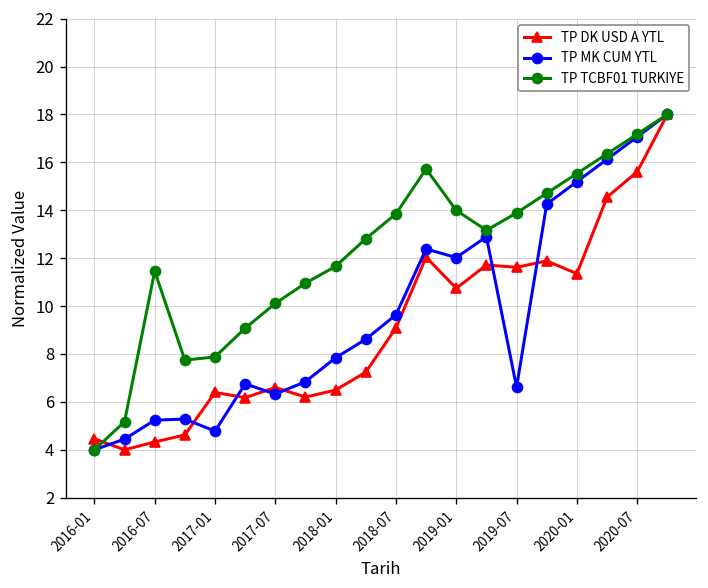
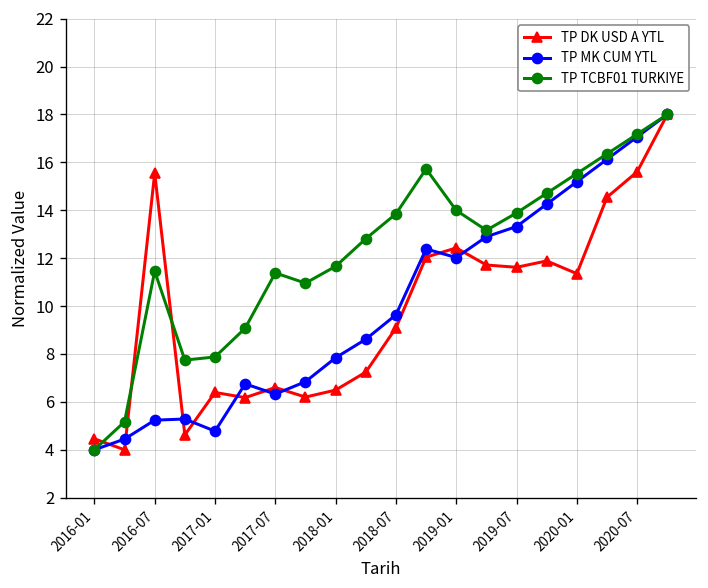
  {
    "TP DK USD A YTL": {
      "2016-01": 4.5,
-     "2016-07": 4.3,
+     "2016-07": 15.6,
      "2017-01": 6.4,
      "2017-07": 6.6,
      "2018-01": 6.5,
      "2018-07": 9.1,
-     "2019-01": 10.7,
+     "2019-01": 12.4,
      "2019-07": 11.6,
      "2020-01": 11.4,
      "2020-07": 15.6
    },
    "TP MK CUM YTL": {
      "2016-07": 5.2,
      "2017-01": 4.8,
      "2017-07": 6.3,
      "2018-01": 7.8,
      "2018-07": 9.6,
      "2019-01": 12.0,
-     "2019-07": 6.6,
+     "2019-07": 13.3,
      "2020-01": 15.2
    },
    "TP TCBF01 TURKIYE": {
      "2016-07": 11.5,
      "2017-01": 7.9,
-     "2017-07": 10.1,
+     "2017-07": 11.4,
      "2018-01": 11.7,
      "2018-07": 13.8,
      "2019-01": 14.0,
      "2019-07": 13.9,
      "2020-01": 15.5
    }
  }
